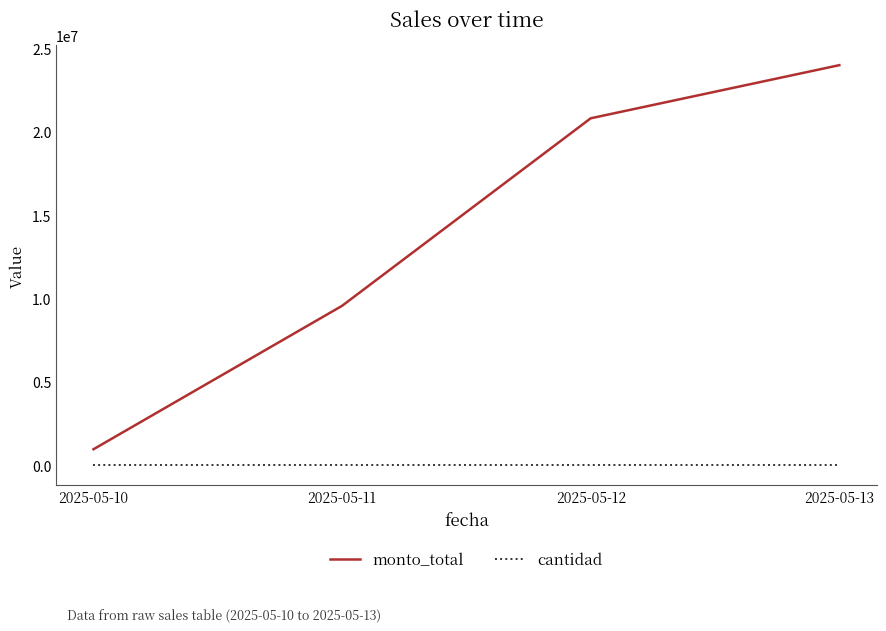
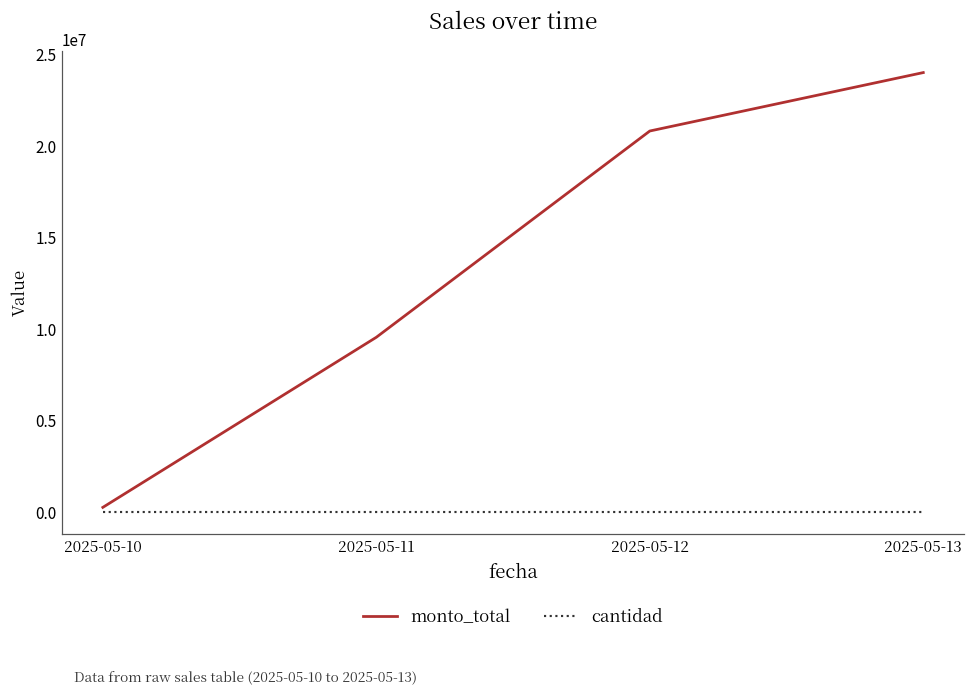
  {
    "monto_total": {
-     "2025-05-10": 900000,
+     "2025-05-10": 300000,
      "2025-05-11": 9600000,
      "2025-05-12": 20800000,
      "2025-05-13": 24000000
    },
    "cantidad": {
      "2025-05-10": 0,
      "2025-05-11": 0,
      "2025-05-12": 0,
      "2025-05-13": 0
    }
  }
